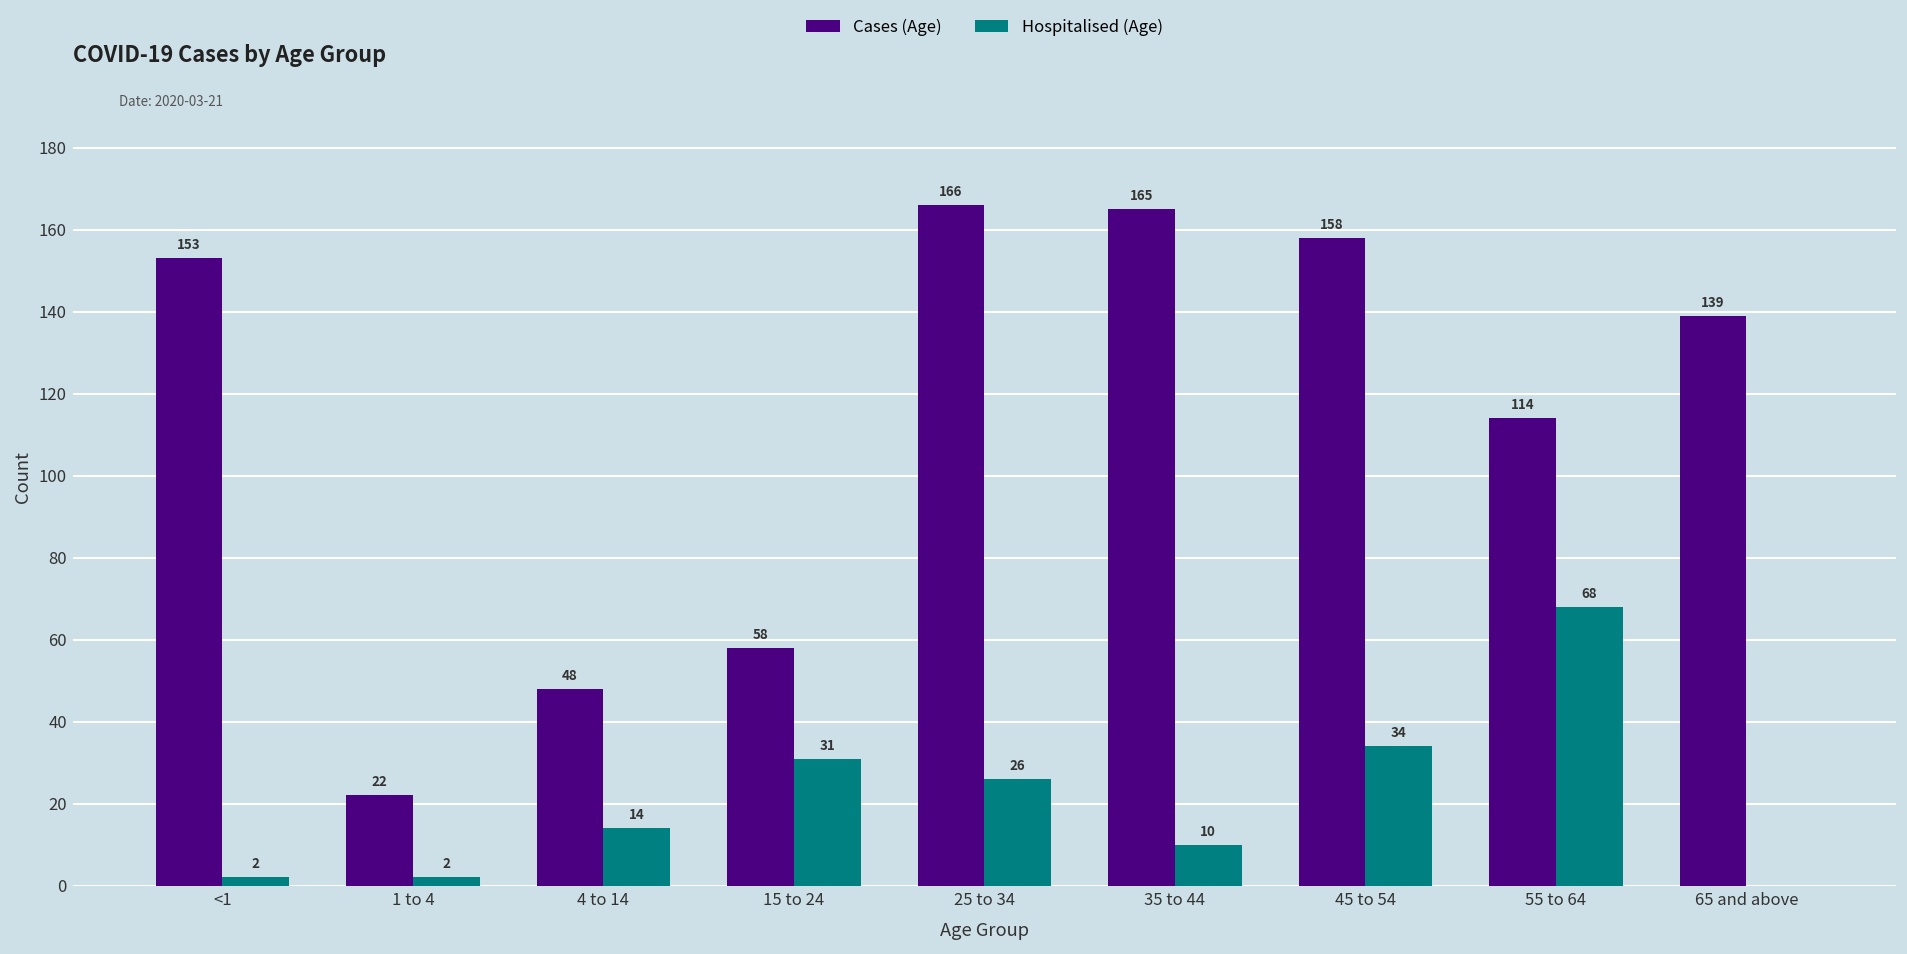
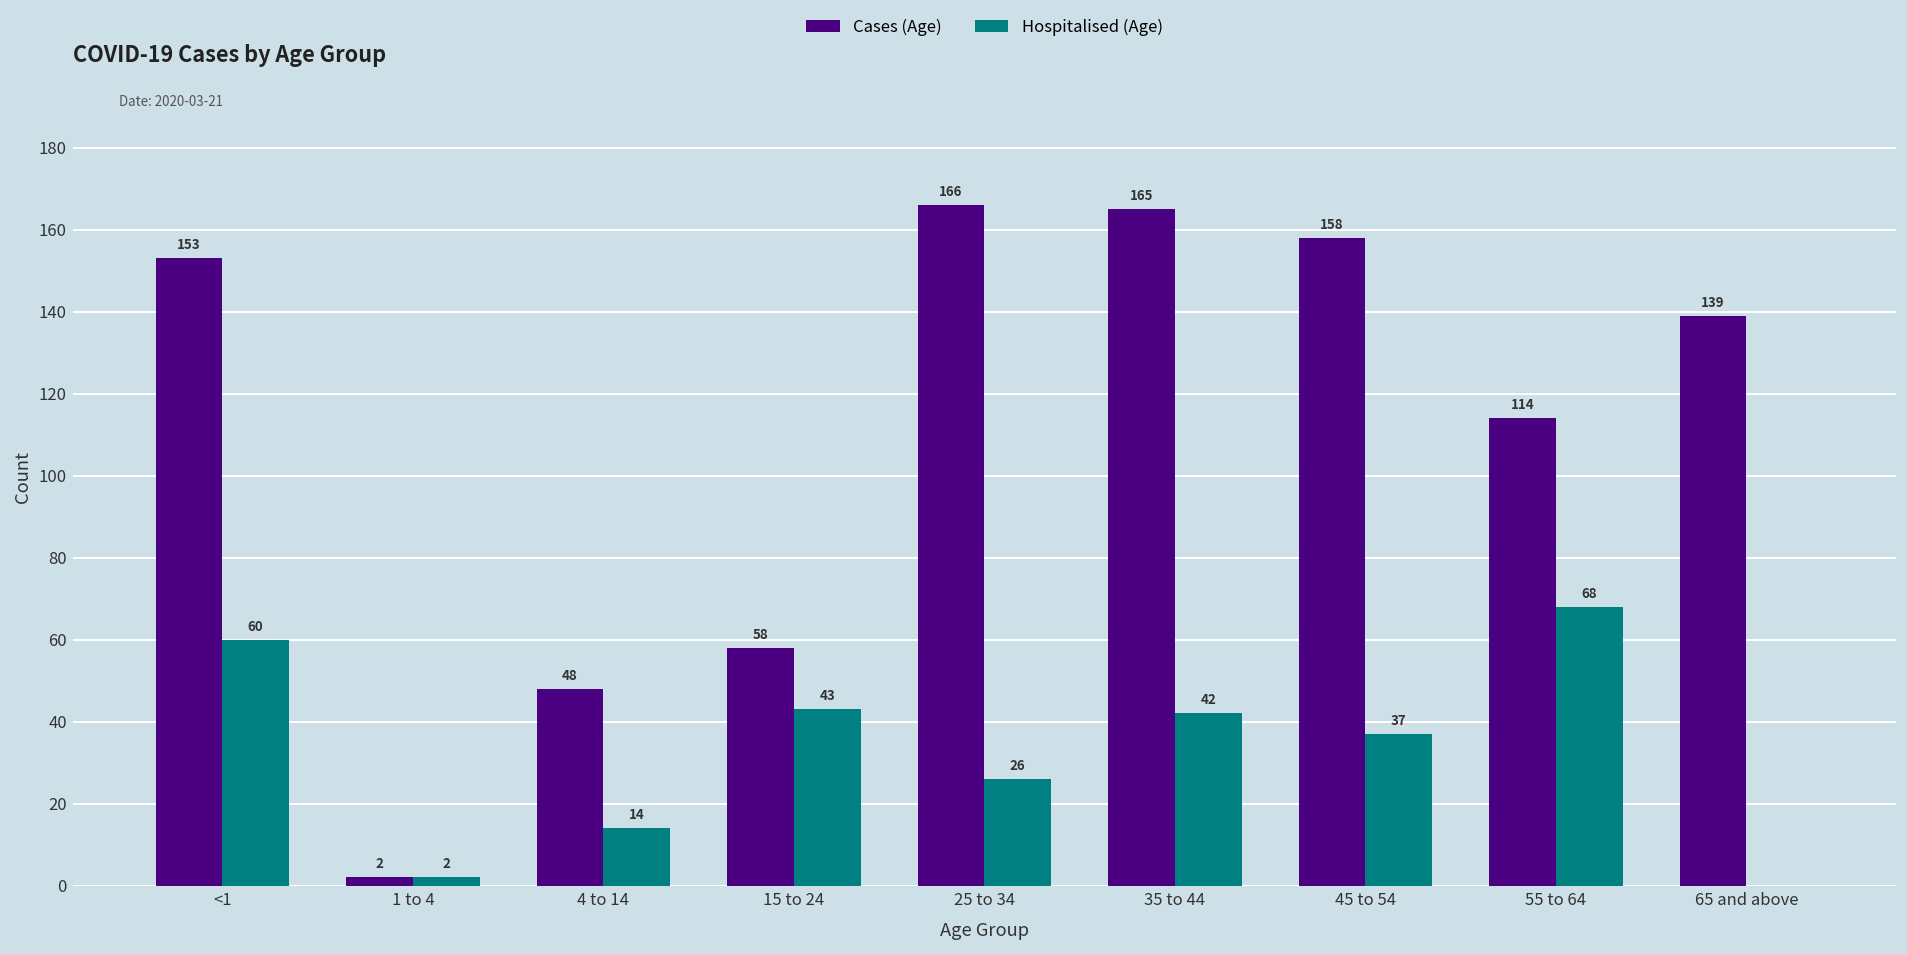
  {
    "Cases (Age)": {
      "<1": 153,
-     "1 to 4": 22,
+     "1 to 4": 2,
      "4 to 14": 48,
      "15 to 24": 58,
      "25 to 34": 166,
      "35 to 44": 165,
      "45 to 54": 158,
      "55 to 64": 114,
      "65 and above": 139
    },
    "Hospitalised (Age)": {
-     "<1": 2,
+     "<1": 60,
      "1 to 4": 2,
      "4 to 14": 14,
-     "15 to 24": 31,
+     "15 to 24": 43,
      "25 to 34": 26,
-     "35 to 44": 10,
-     "45 to 54": 34,
+     "35 to 44": 42,
+     "45 to 54": 37,
      "55 to 64": 68
    }
  }
